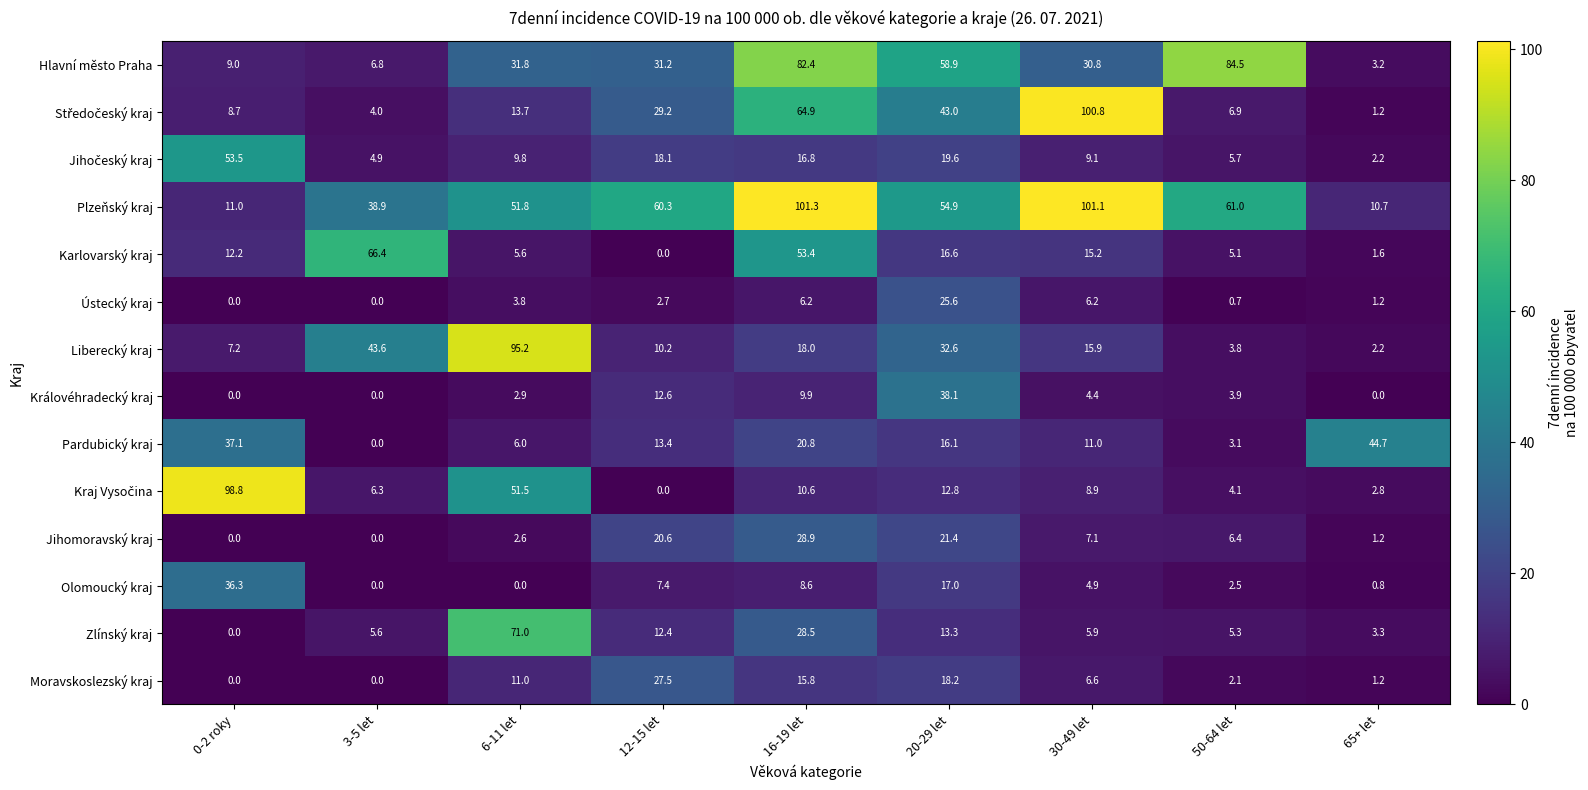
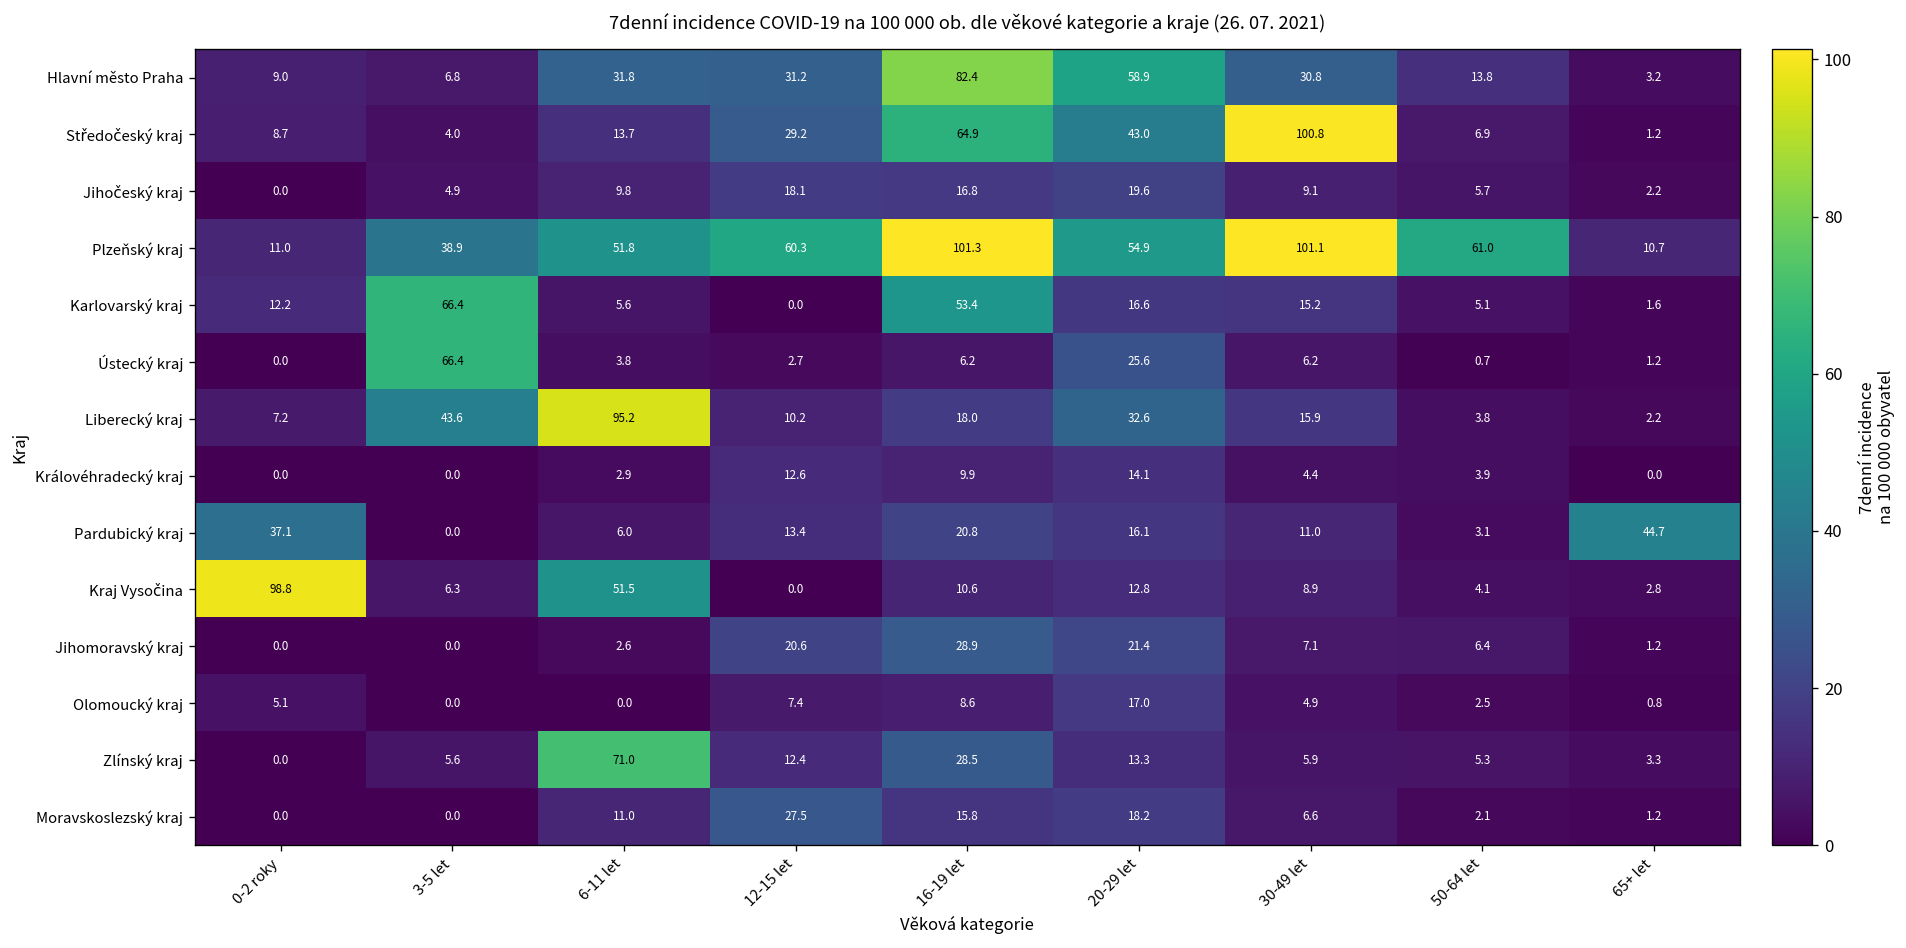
  {
    "Hlavní město Praha": {
      "0-2 roky": 9.0,
      "3-5 let": 6.8,
      "6-11 let": 31.8,
      "12-15 let": 31.2,
      "16-19 let": 82.4,
      "20-29 let": 58.9,
      "30-49 let": 30.8,
-     "50-64 let": 84.5,
+     "50-64 let": 13.8,
      "65+ let": 3.2
    },
    "Středočeský kraj": {
      "0-2 roky": 8.7,
      "3-5 let": 4.0,
      "6-11 let": 13.7,
      "12-15 let": 29.2,
      "16-19 let": 64.9,
      "20-29 let": 43.0,
      "30-49 let": 100.8,
      "50-64 let": 6.9,
      "65+ let": 1.2
    },
    "Jihočeský kraj": {
-     "0-2 roky": 53.5,
+     "0-2 roky": 0.0,
      "3-5 let": 4.9,
      "6-11 let": 9.8,
      "12-15 let": 18.1,
      "16-19 let": 16.8,
      "20-29 let": 19.6,
      "30-49 let": 9.1,
      "50-64 let": 5.7,
      "65+ let": 2.2
    },
    "Plzeňský kraj": {
      "0-2 roky": 11.0,
      "3-5 let": 38.9,
      "6-11 let": 51.8,
      "12-15 let": 60.3,
      "16-19 let": 101.3,
      "20-29 let": 54.9,
      "30-49 let": 101.1,
      "50-64 let": 61.0,
      "65+ let": 10.7
    },
    "Karlovarský kraj": {
      "0-2 roky": 12.2,
      "3-5 let": 66.4,
      "6-11 let": 5.6,
      "12-15 let": 0.0,
      "16-19 let": 53.4,
      "20-29 let": 16.6,
      "30-49 let": 15.2,
      "50-64 let": 5.1,
      "65+ let": 1.6
    },
    "Ústecký kraj": {
      "0-2 roky": 0.0,
-     "3-5 let": 0.0,
+     "3-5 let": 66.4,
      "6-11 let": 3.8,
      "12-15 let": 2.7,
      "16-19 let": 6.2,
      "20-29 let": 25.6,
      "30-49 let": 6.2,
      "50-64 let": 0.7,
      "65+ let": 1.2
    },
    "Liberecký kraj": {
      "0-2 roky": 7.2,
      "3-5 let": 43.6,
      "6-11 let": 95.2,
      "12-15 let": 10.2,
      "16-19 let": 18.0,
      "20-29 let": 32.6,
      "30-49 let": 15.9,
      "50-64 let": 3.8,
      "65+ let": 2.2
    },
    "Královéhradecký kraj": {
      "0-2 roky": 0.0,
      "3-5 let": 0.0,
      "6-11 let": 2.9,
      "12-15 let": 12.6,
      "16-19 let": 9.9,
-     "20-29 let": 38.1,
+     "20-29 let": 14.1,
      "30-49 let": 4.4,
      "50-64 let": 3.9,
      "65+ let": 0.0
    },
    "Pardubický kraj": {
      "0-2 roky": 37.1,
      "3-5 let": 0.0,
      "6-11 let": 6.0,
      "12-15 let": 13.4,
      "16-19 let": 20.8,
      "20-29 let": 16.1,
      "30-49 let": 11.0,
      "50-64 let": 3.1,
      "65+ let": 44.7
    },
    "Kraj Vysočina": {
      "0-2 roky": 98.8,
      "3-5 let": 6.3,
      "6-11 let": 51.5,
      "12-15 let": 0.0,
      "16-19 let": 10.6,
      "20-29 let": 12.8,
      "30-49 let": 8.9,
      "50-64 let": 4.1,
      "65+ let": 2.8
    },
    "Jihomoravský kraj": {
      "0-2 roky": 0.0,
      "3-5 let": 0.0,
      "6-11 let": 2.6,
      "12-15 let": 20.6,
      "16-19 let": 28.9,
      "20-29 let": 21.4,
      "30-49 let": 7.1,
      "50-64 let": 6.4,
      "65+ let": 1.2
    },
    "Olomoucký kraj": {
-     "0-2 roky": 36.3,
+     "0-2 roky": 5.1,
      "3-5 let": 0.0,
      "6-11 let": 0.0,
      "12-15 let": 7.4,
      "16-19 let": 8.6,
      "20-29 let": 17.0,
      "30-49 let": 4.9,
      "50-64 let": 2.5,
      "65+ let": 0.8
    },
    "Zlínský kraj": {
      "0-2 roky": 0.0,
      "3-5 let": 5.6,
      "6-11 let": 71.0,
      "12-15 let": 12.4,
      "16-19 let": 28.5,
      "20-29 let": 13.3,
      "30-49 let": 5.9,
      "50-64 let": 5.3,
      "65+ let": 3.3
    },
    "Moravskoslezský kraj": {
      "0-2 roky": 0.0,
      "3-5 let": 0.0,
      "6-11 let": 11.0,
      "12-15 let": 27.5,
      "16-19 let": 15.8,
      "20-29 let": 18.2,
      "30-49 let": 6.6,
      "50-64 let": 2.1,
      "65+ let": 1.2
    }
  }
